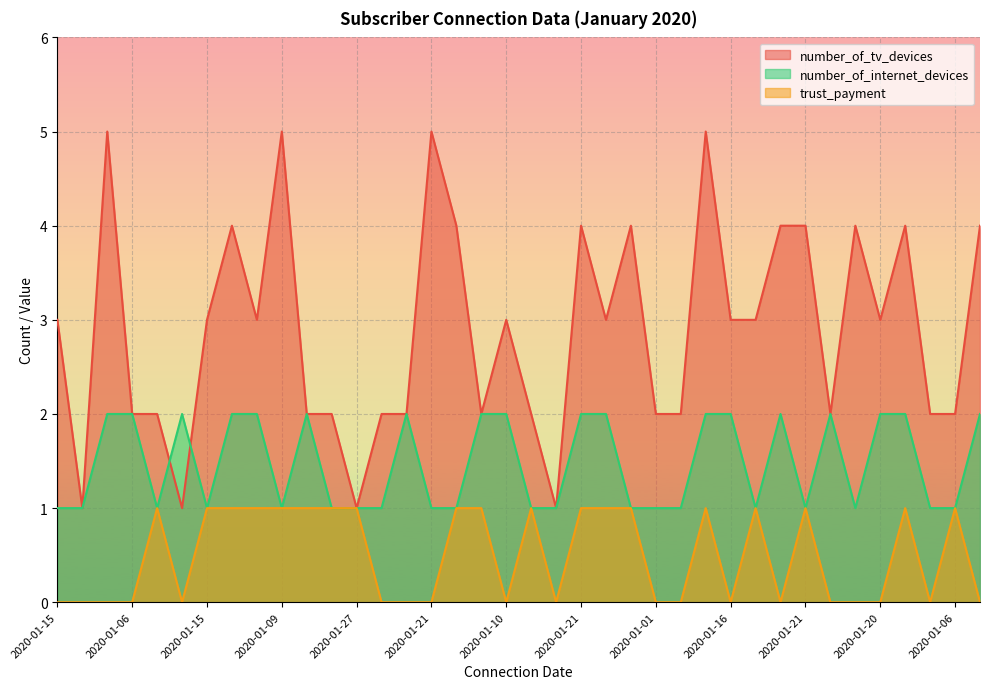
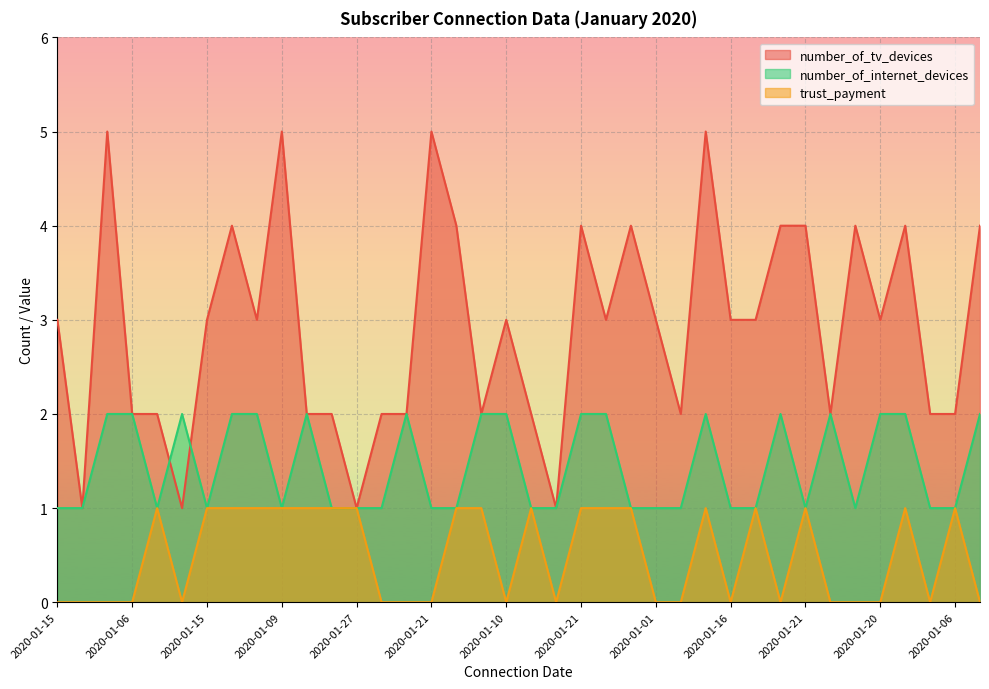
  {
    "number_of_tv_devices": {
-     "2020-01-01": 2,
+     "2020-01-01": 3,
      "2020-01-16": 3,
      "2020-01-20": 3
    },
    "number_of_internet_devices": {
      "2020-01-01": 1,
-     "2020-01-16": 2,
+     "2020-01-16": 1,
      "2020-01-20": 2
    },
    "trust_payment": {
      "2020-01-01": 0,
      "2020-01-16": 0,
      "2020-01-20": 0
    }
  }
